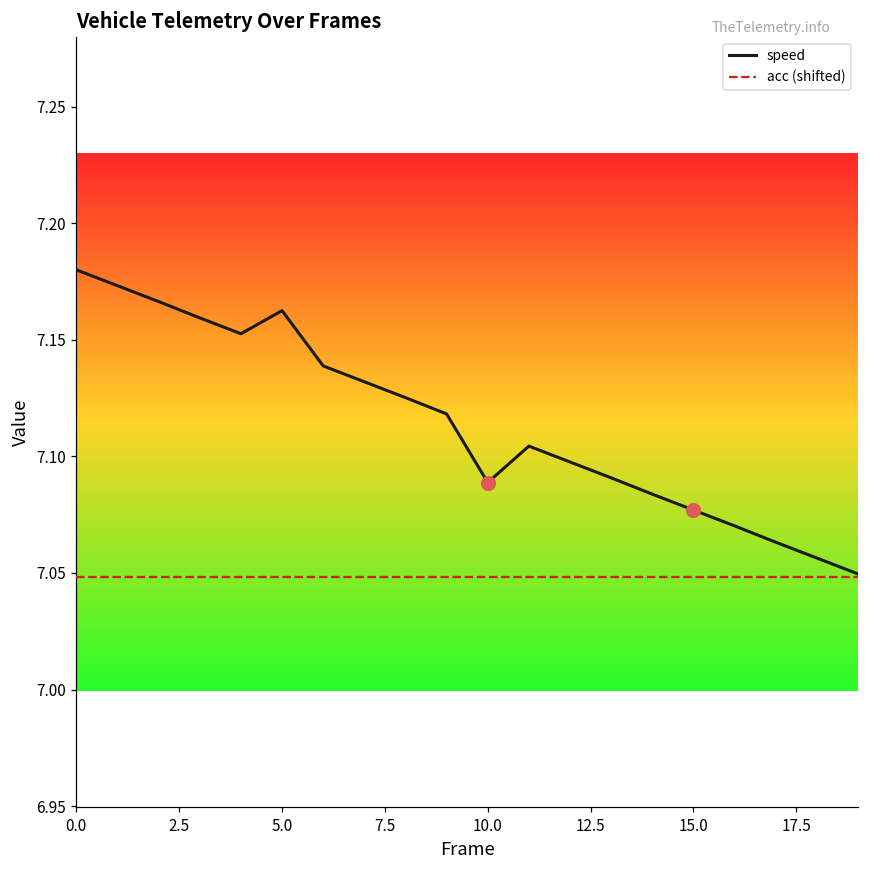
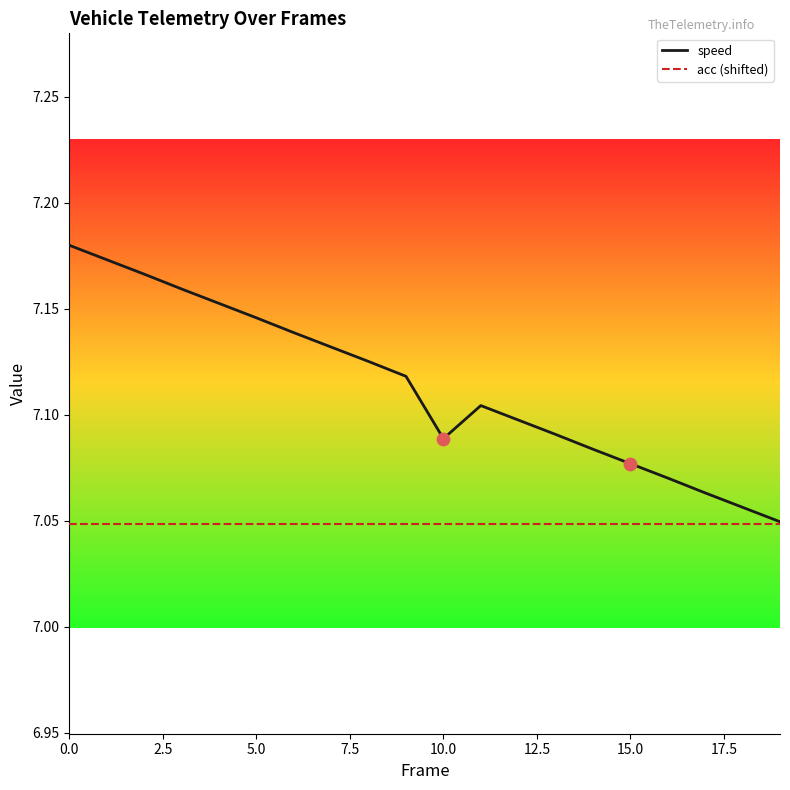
  {
    "speed": {
      "0.0": 7.180,
-     "5.0": 7.163
+     "5.0": 7.146
    },
    "acc (shifted)": {
      "0.0": 7.048,
      "5.0": 7.048,
      "10.0": 7.048,
      "15.0": 7.048
    }
  }
